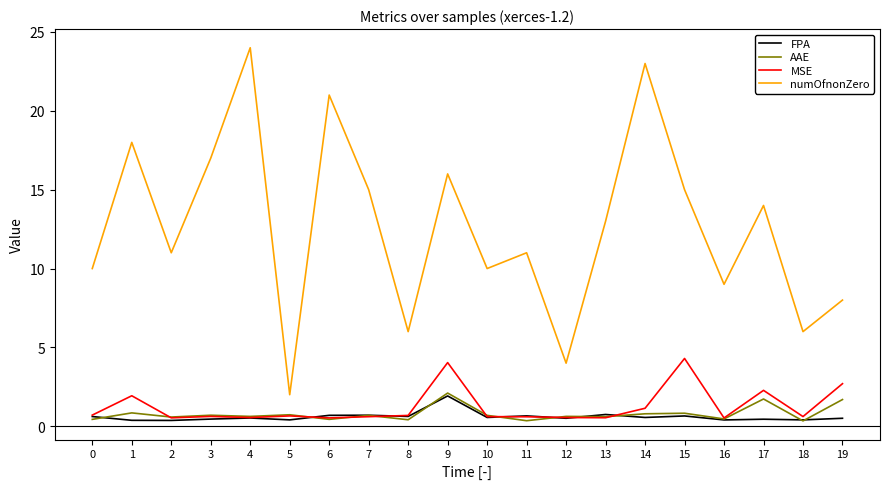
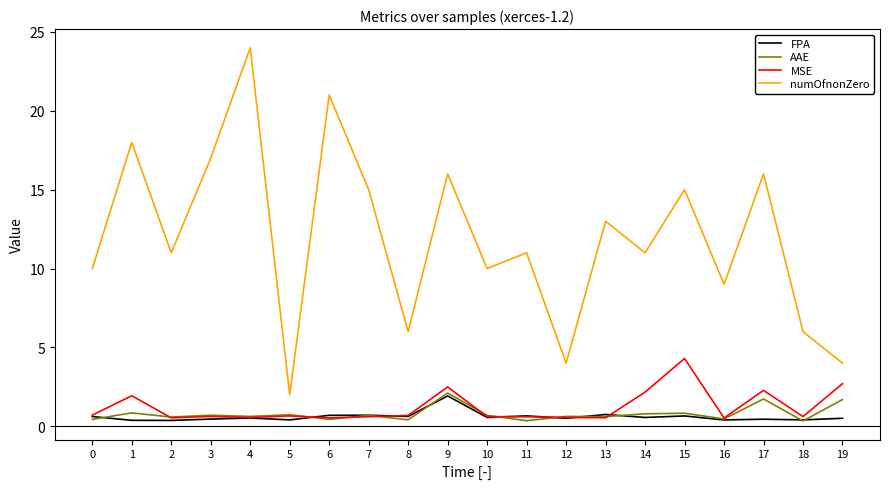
  {
    "FPA": {
      "1": 0.4,
      "2": 0.4,
      "3": 0.5,
      "5": 0.4,
      "6": 0.7,
      "9": 1.9,
      "14": 0.6,
      "15": 0.7,
      "17": 0.4,
      "19": 0.5
    },
    "AAE": {
      "0": 0.4,
      "1": 0.8,
      "8": 0.4,
      "9": 2.1,
      "11": 0.4,
      "14": 0.8,
      "15": 0.8,
      "17": 1.7,
      "19": 1.7
    },
    "MSE": {
      "1": 1.9,
-     "9": 4.0,
-     "14": 1.1,
+     "9": 2.5,
+     "14": 2.2,
      "15": 4.3,
      "17": 2.3,
      "18": 0.6,
      "19": 2.7
    },
    "numOfnonZero": {
      "0": 10,
      "1": 18,
      "2": 11,
      "3": 17,
      "4": 24,
      "5": 2,
      "6": 21,
      "7": 15,
      "8": 6,
      "9": 16,
      "10": 10,
      "11": 11,
      "12": 4,
      "13": 13,
-     "14": 23,
+     "14": 11,
      "15": 15,
      "16": 9,
-     "17": 14,
+     "17": 16,
      "18": 6,
-     "19": 8
+     "19": 4
    }
  }
